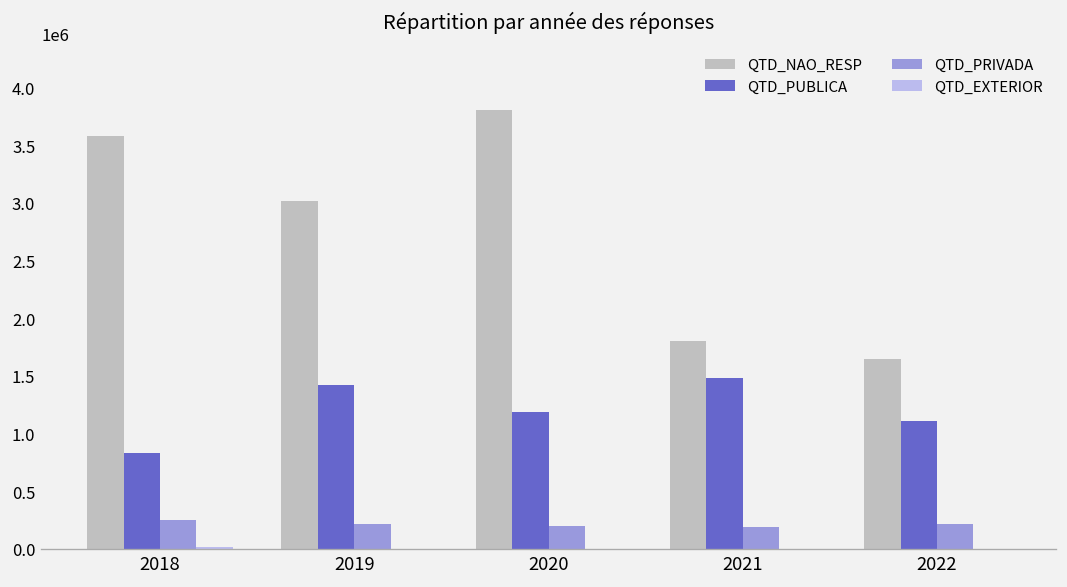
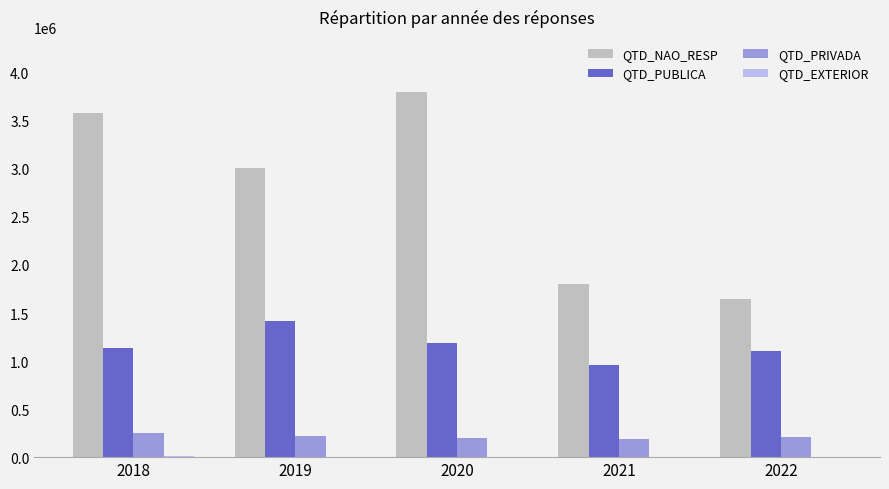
  {
    "QTD_PUBLICA": {
-     "2018": 800000,
+     "2018": 1100000,
      "2019": 1400000,
      "2020": 1200000,
-     "2021": 1500000,
+     "2021": 1000000,
      "2022": 1100000
    }
  }
